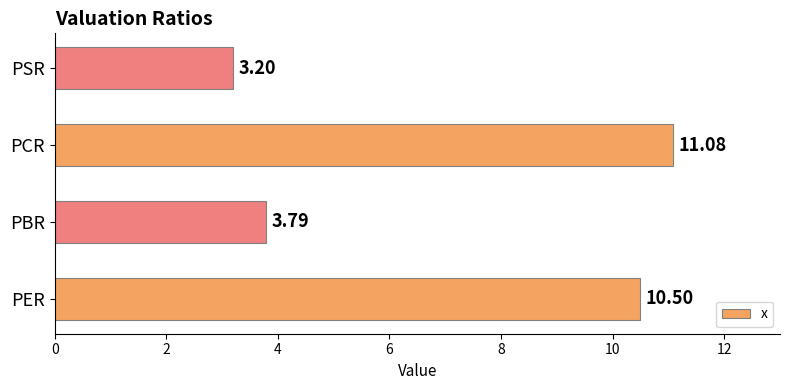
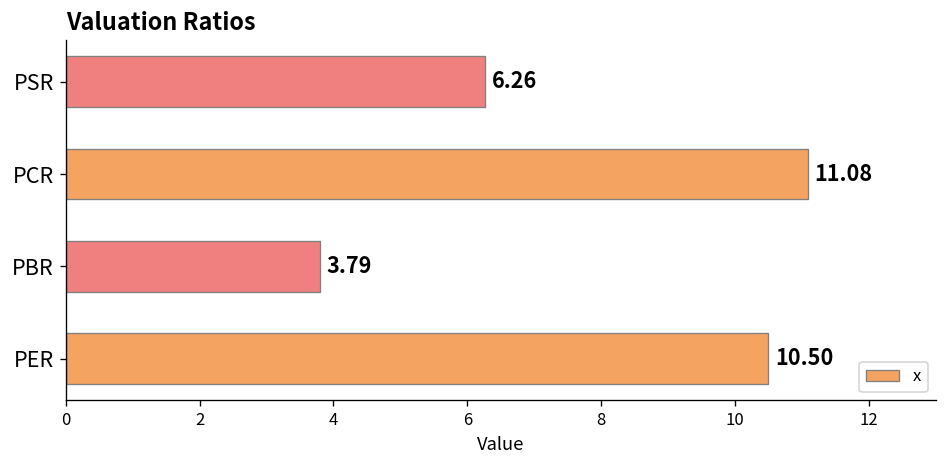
  {
-   "PSR": 3.20,
+   "PSR": 6.26,
    "PCR": 11.08,
    "PBR": 3.79,
    "PER": 10.50
  }
